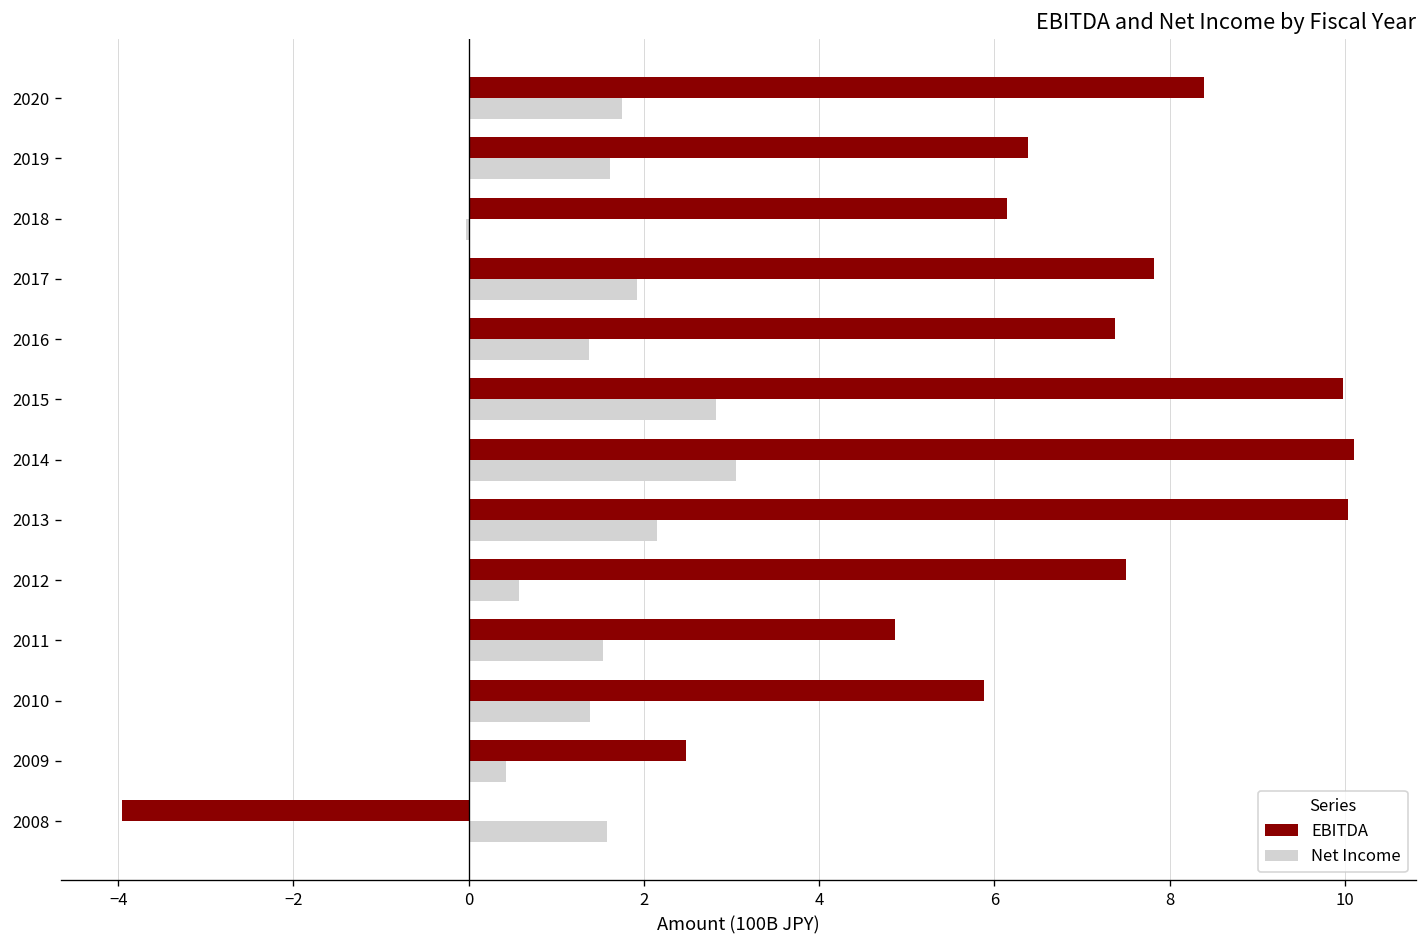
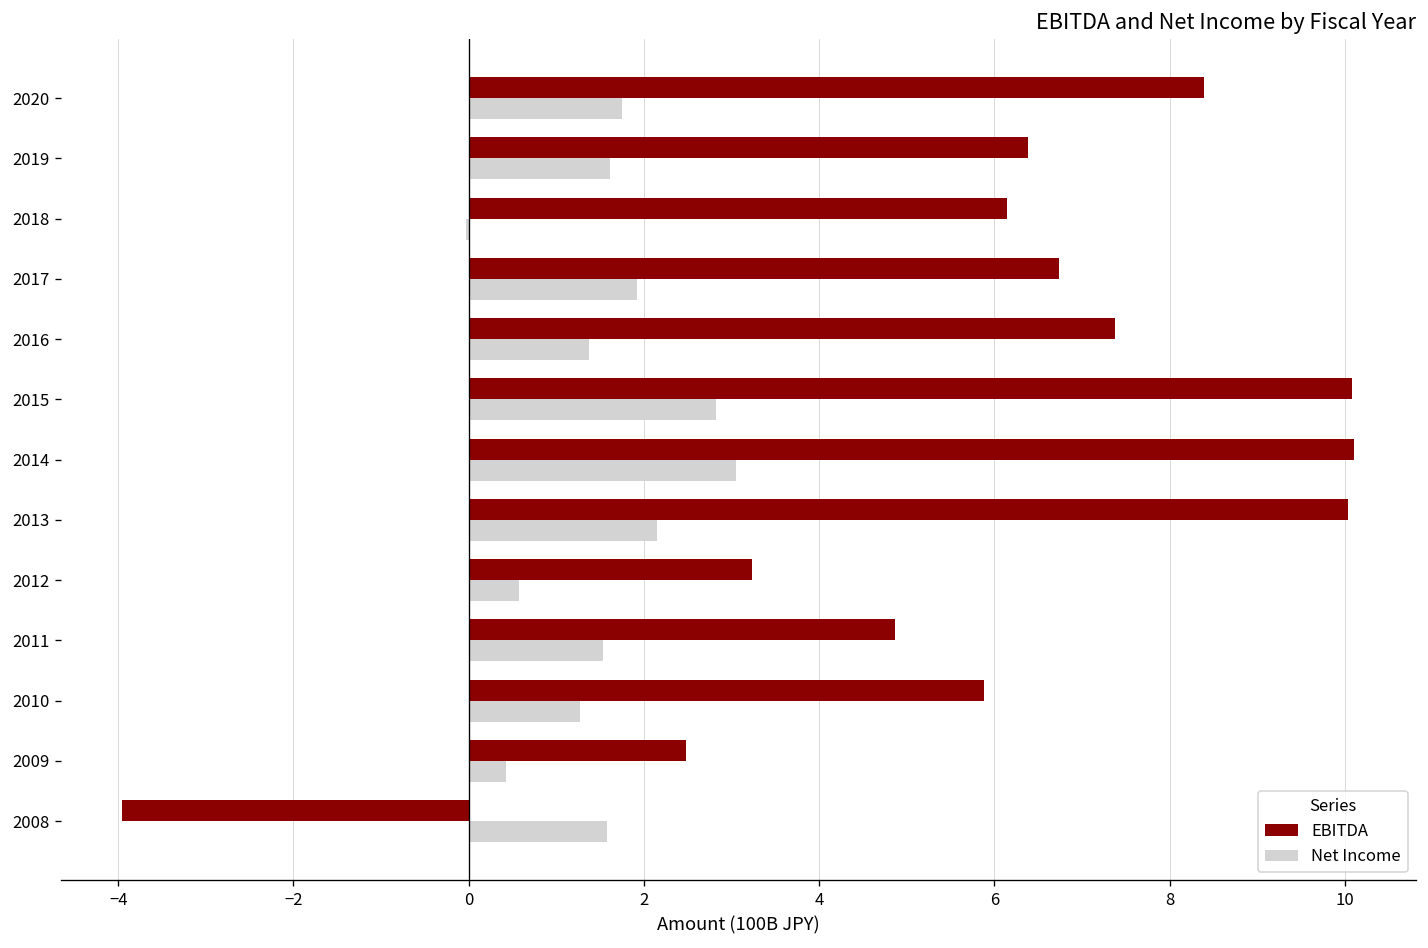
  {
    "EBITDA": {
      "2020": 8.4,
      "2019": 6.4,
      "2018": 6.1,
-     "2017": 7.8,
+     "2017": 6.7,
      "2016": 7.4,
-     "2015": 10.0,
+     "2015": 10.1,
      "2014": 10.1,
      "2013": 10.0,
-     "2012": 7.5,
+     "2012": 3.2,
      "2011": 4.9,
      "2010": 5.9,
      "2009": 2.5,
      "2008": -4.0
    },
    "Net Income": {
      "2020": 1.7,
      "2019": 1.6,
      "2017": 1.9,
      "2016": 1.4,
      "2015": 2.8,
      "2014": 3.0,
      "2013": 2.1,
      "2012": 0.6,
      "2011": 1.5,
-     "2010": 1.4,
+     "2010": 1.3,
      "2009": 0.4,
      "2008": 1.6
    }
  }
